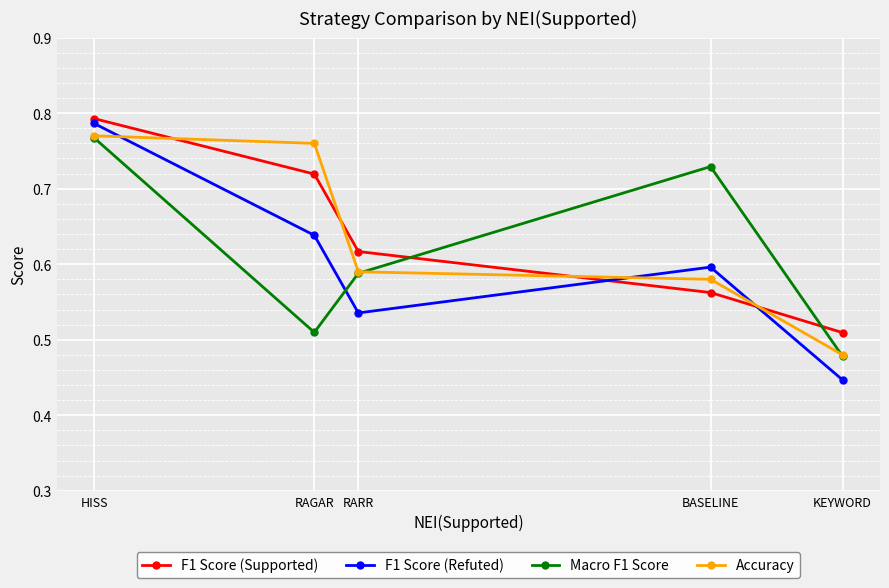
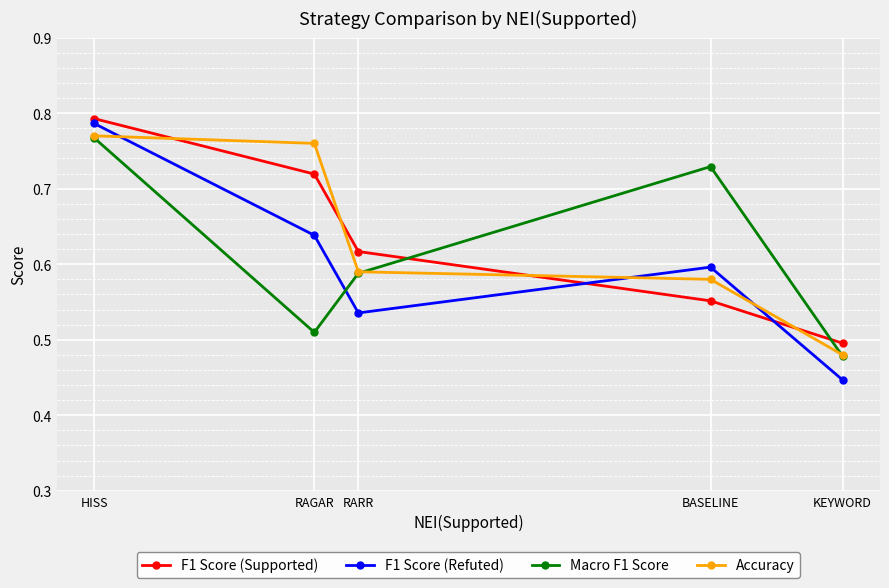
  {
    "F1 Score (Supported)": {
      "HISS": 0.79,
      "RAGAR": 0.72,
      "RARR": 0.62,
-     "BASELINE": 0.56,
-     "KEYWORD": 0.51
+     "BASELINE": 0.55,
+     "KEYWORD": 0.50
    },
    "F1 Score (Refuted)": {
      "HISS": 0.79,
      "RAGAR": 0.64,
      "RARR": 0.54,
      "BASELINE": 0.60,
      "KEYWORD": 0.45
    },
    "Macro F1 Score": {
      "RAGAR": 0.51,
      "BASELINE": 0.73
    },
    "Accuracy": {
      "RAGAR": 0.76,
      "BASELINE": 0.58
    }
  }
